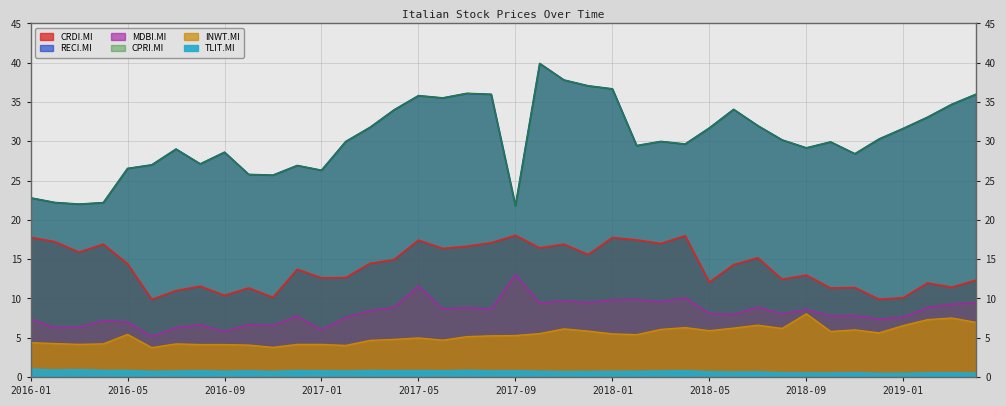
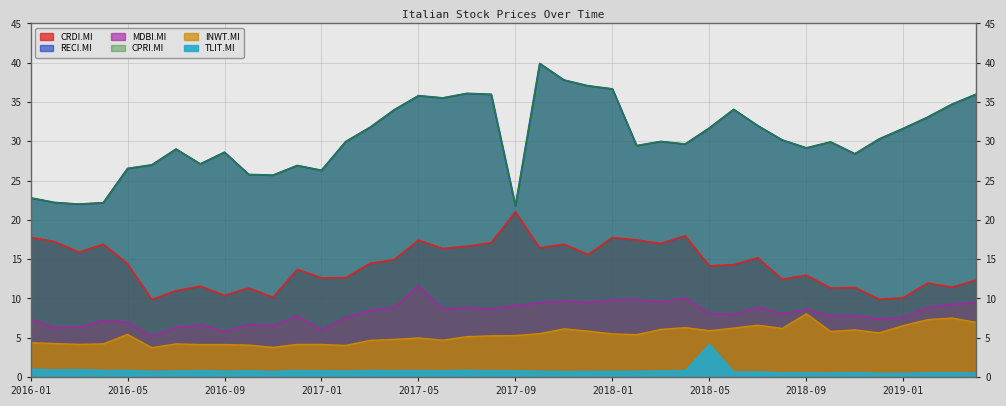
  {
    "CRDI.MI": {
      "2016-01": 18,
      "2016-05": 14,
      "2016-09": 10,
      "2017-01": 13,
      "2017-05": 17,
-     "2017-09": 18,
+     "2017-09": 21,
      "2018-01": 18,
-     "2018-05": 12,
+     "2018-05": 14,
      "2018-09": 13,
      "2019-01": 10
    },
    "CPRI.MI": {
      "2016-01": 23,
      "2016-05": 27,
      "2016-09": 29,
      "2017-01": 26,
      "2017-05": 36,
      "2017-09": 22,
      "2018-01": 37,
      "2018-05": 32,
      "2018-09": 29,
      "2019-01": 32
    },
    "MDBI.MI": {
      "2016-01": 7,
      "2016-05": 7,
      "2016-09": 6,
      "2017-01": 6,
      "2017-05": 12,
-     "2017-09": 13,
+     "2017-09": 9,
      "2018-01": 10,
      "2018-05": 8,
      "2018-09": 9,
      "2019-01": 8
    },
    "INWT.MI": {
      "2016-01": 4,
      "2016-05": 5,
      "2016-09": 4,
      "2017-01": 4,
      "2017-05": 5,
      "2017-09": 5,
      "2018-01": 5,
      "2018-05": 6,
      "2018-09": 8,
      "2019-01": 7
    },
    "TLIT.MI": {
      "2016-01": 1,
      "2016-05": 1,
      "2016-09": 1,
      "2017-01": 1,
      "2017-05": 1,
      "2017-09": 1,
      "2018-01": 1,
-     "2018-05": 1,
+     "2018-05": 4,
      "2018-09": 1,
      "2019-01": 0
    }
  }
